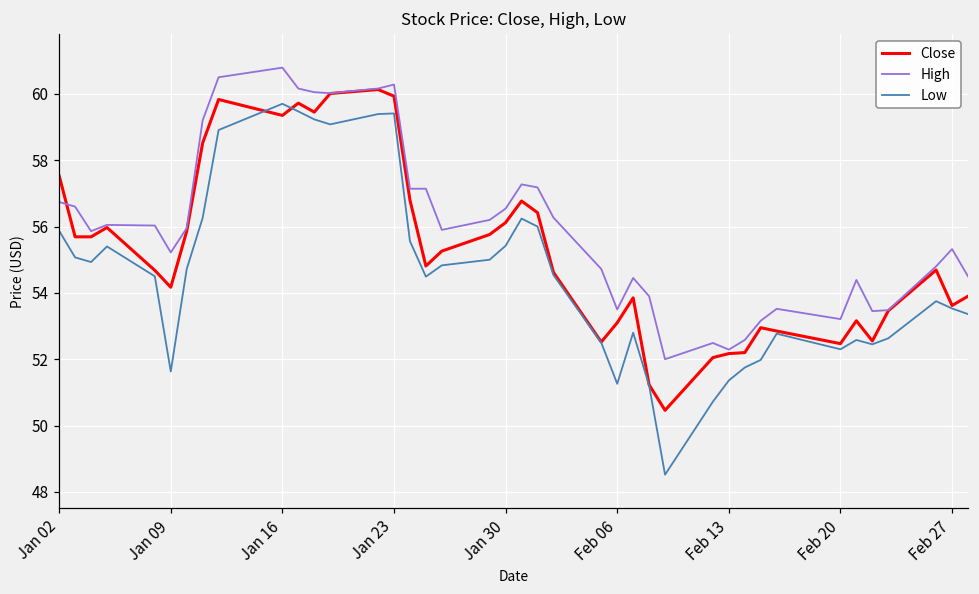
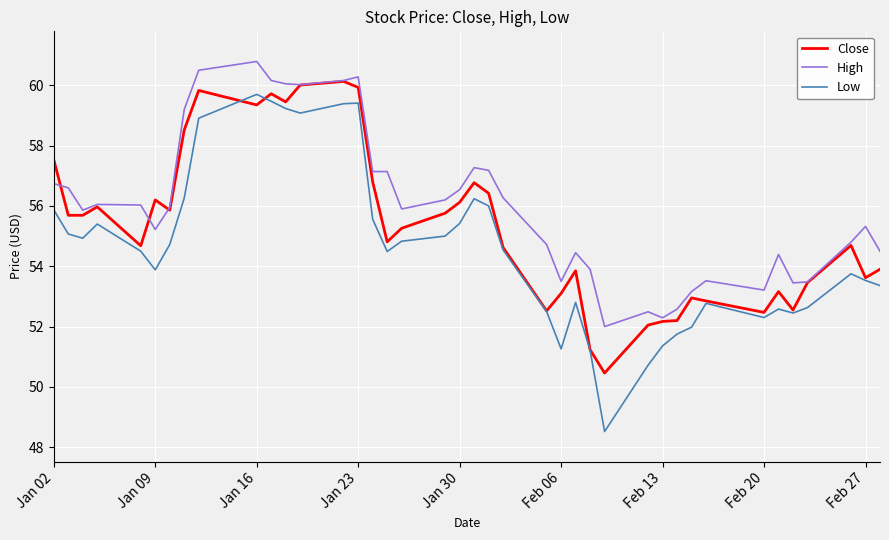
  {
    "Close": {
      "Jan 02": 57.5,
-     "Jan 09": 54.2,
+     "Jan 09": 56.2,
      "Jan 16": 59.4,
      "Jan 23": 59.9,
      "Jan 30": 56.1,
      "Feb 06": 53.1,
      "Feb 13": 52.2,
      "Feb 20": 52.5,
      "Feb 27": 53.6
    },
    "High": {
      "Jan 02": 56.7,
      "Jan 09": 55.2,
      "Jan 16": 60.8,
      "Jan 23": 60.3,
      "Jan 30": 56.5,
      "Feb 06": 53.5,
      "Feb 13": 52.3,
      "Feb 20": 53.2,
      "Feb 27": 55.3
    },
    "Low": {
      "Jan 02": 55.9,
-     "Jan 09": 51.6,
+     "Jan 09": 53.9,
      "Jan 16": 59.7,
      "Jan 23": 59.4,
      "Jan 30": 55.4,
      "Feb 06": 51.3,
      "Feb 13": 51.4,
      "Feb 20": 52.3,
      "Feb 27": 53.5
    }
  }
